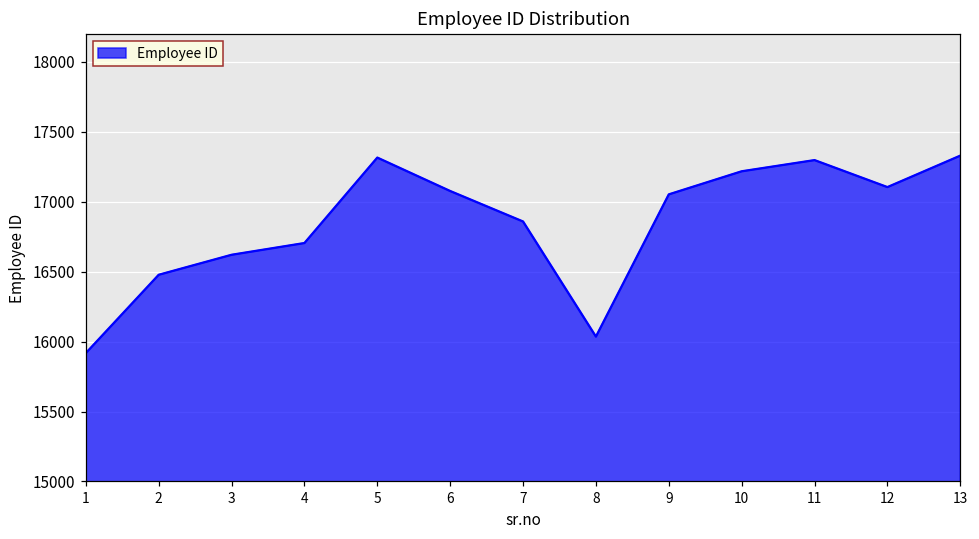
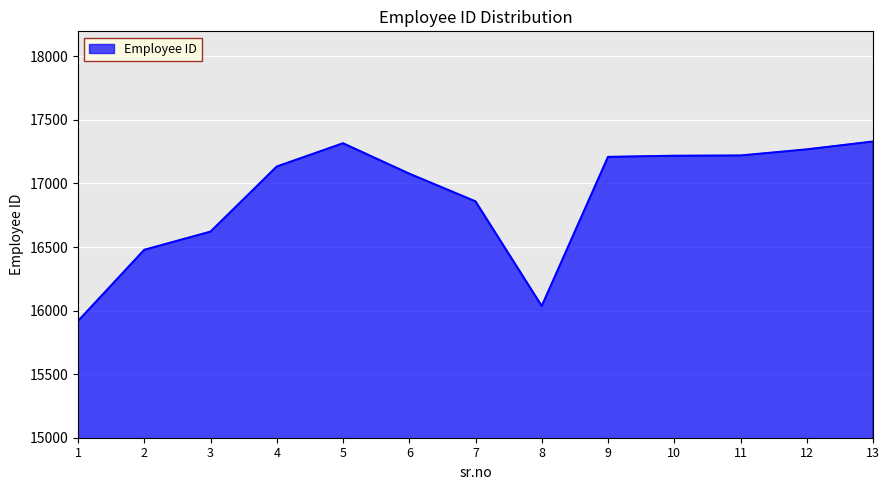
  {
    "1": 15920,
    "2": 16480,
    "3": 16620,
-   "4": 16710,
+   "4": 17130,
    "5": 17320,
    "6": 17080,
    "7": 16860,
    "8": 16040,
-   "9": 17050,
+   "9": 17210,
    "10": 17220,
-   "11": 17300,
-   "12": 17110,
+   "11": 17220,
+   "12": 17270,
    "13": 17330
  }
